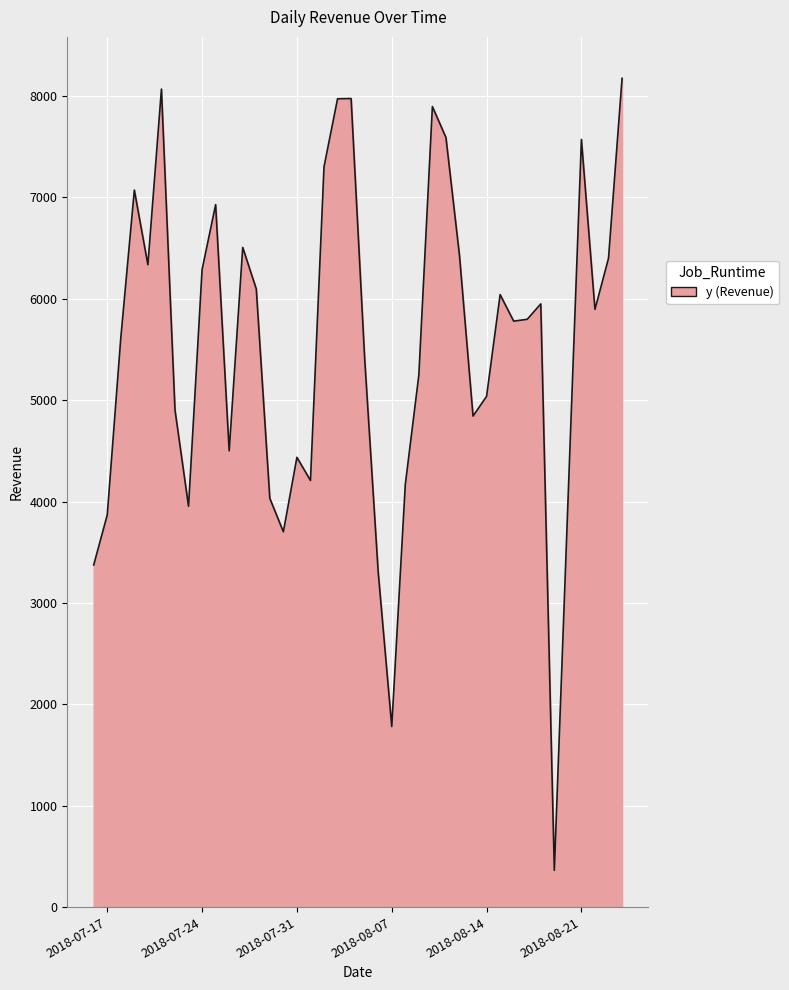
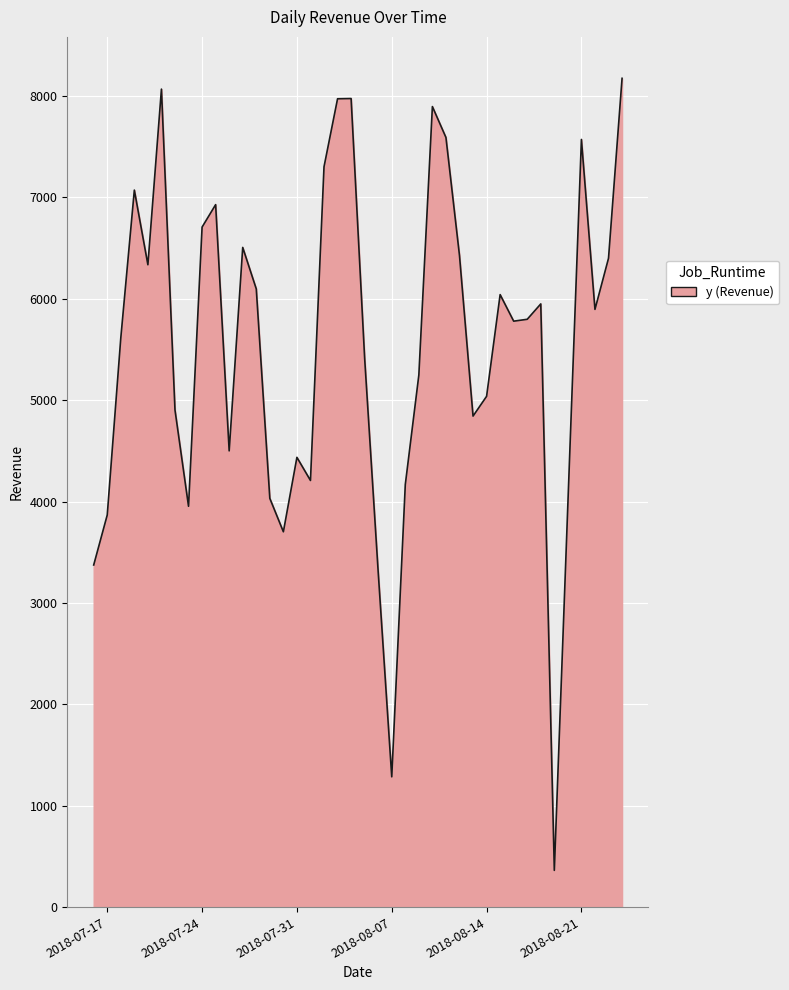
  {
    "2018-07-17": 3870,
-   "2018-07-24": 6290,
+   "2018-07-24": 6710,
    "2018-07-31": 4440,
-   "2018-08-07": 1780,
+   "2018-08-07": 1280,
    "2018-08-14": 5040,
    "2018-08-21": 7570
  }
